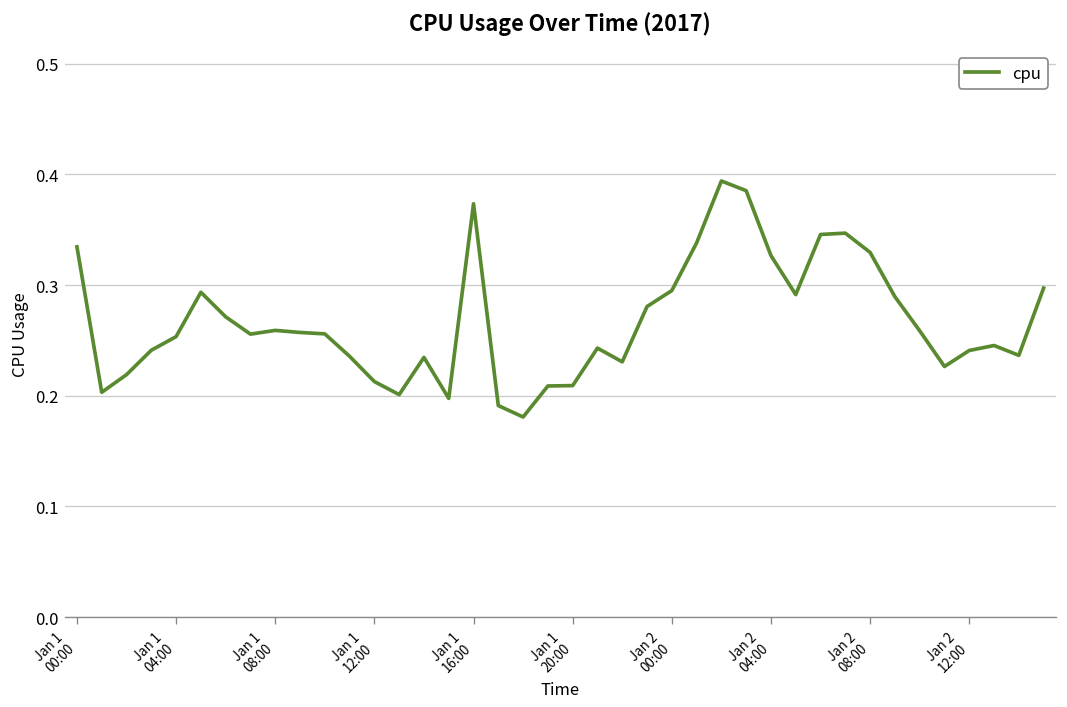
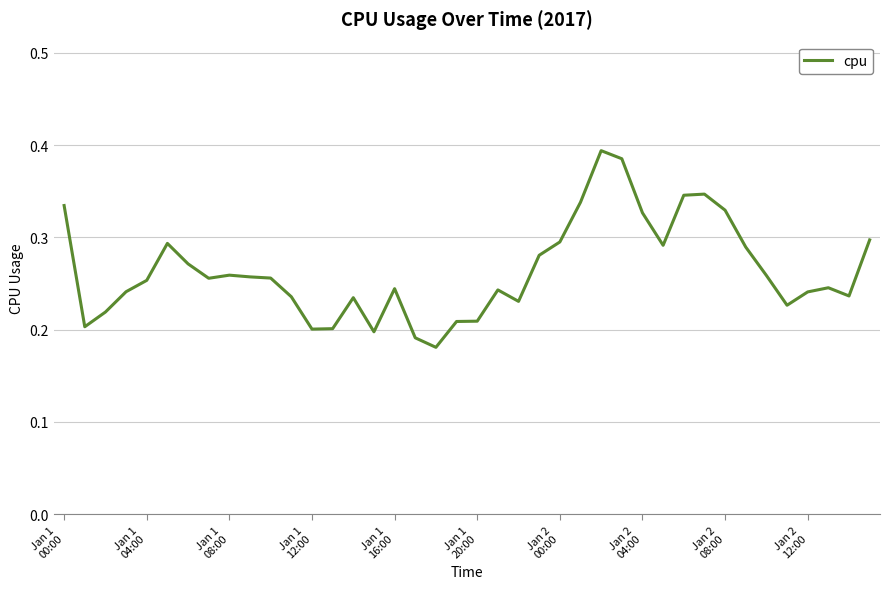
  {
    "Jan 1 00:00": 0.33,
    "Jan 1 04:00": 0.25,
    "Jan 1 08:00": 0.26,
-   "Jan 1 12:00": 0.21,
-   "Jan 1 16:00": 0.37,
+   "Jan 1 12:00": 0.20,
+   "Jan 1 16:00": 0.24,
    "Jan 1 20:00": 0.21,
    "Jan 2 00:00": 0.30,
    "Jan 2 04:00": 0.33,
    "Jan 2 08:00": 0.33,
    "Jan 2 12:00": 0.24
  }
